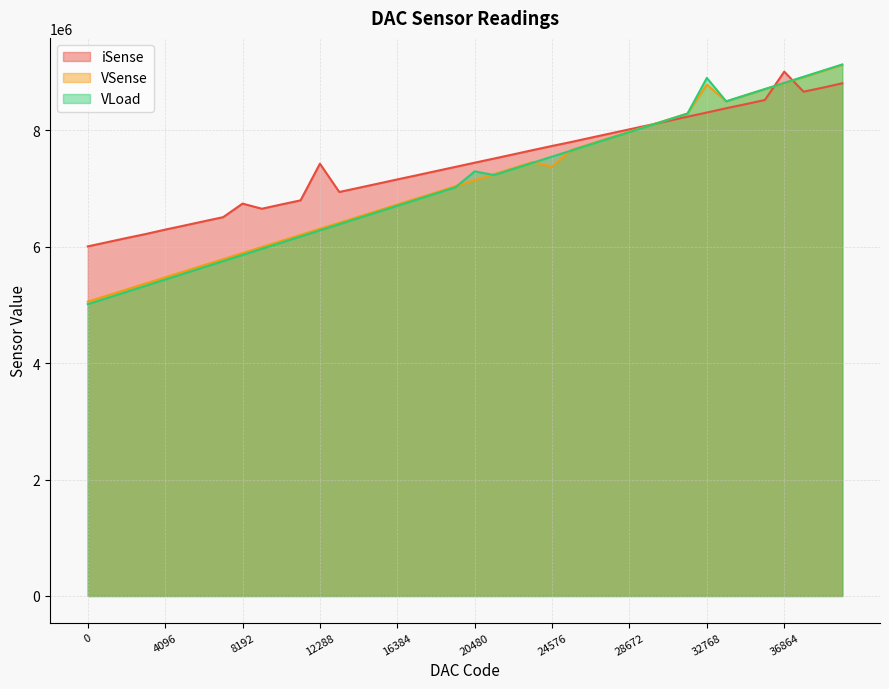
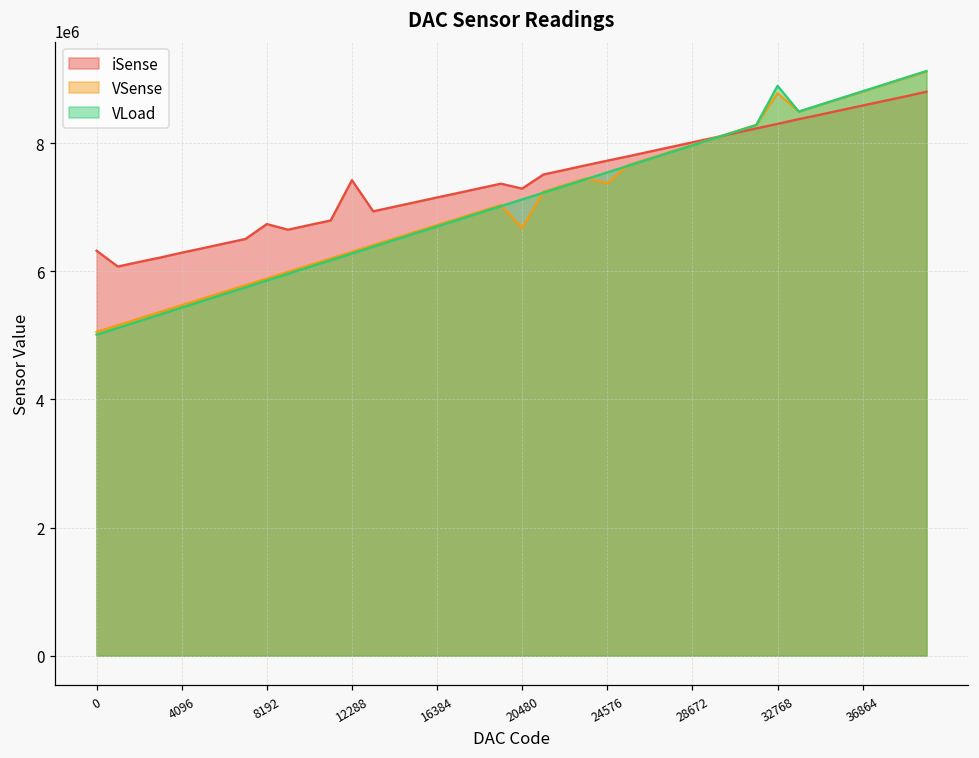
  {
    "iSense": {
-     "0": 6000000,
+     "0": 6300000,
      "4096": 6300000,
      "8192": 6700000,
      "12288": 7400000,
      "16384": 7200000,
-     "20480": 7400000,
+     "20480": 7300000,
      "24576": 7700000,
      "32768": 8300000,
-     "36864": 9000000
+     "36864": 8600000
    },
    "VSense": {
      "0": 5100000,
-     "20480": 7100000,
+     "20480": 6700000,
      "24576": 7400000,
      "32768": 8800000
    },
    "VLoad": {
      "0": 5000000,
-     "20480": 7300000,
+     "20480": 7100000,
      "24576": 7500000,
      "32768": 8900000
    }
  }
